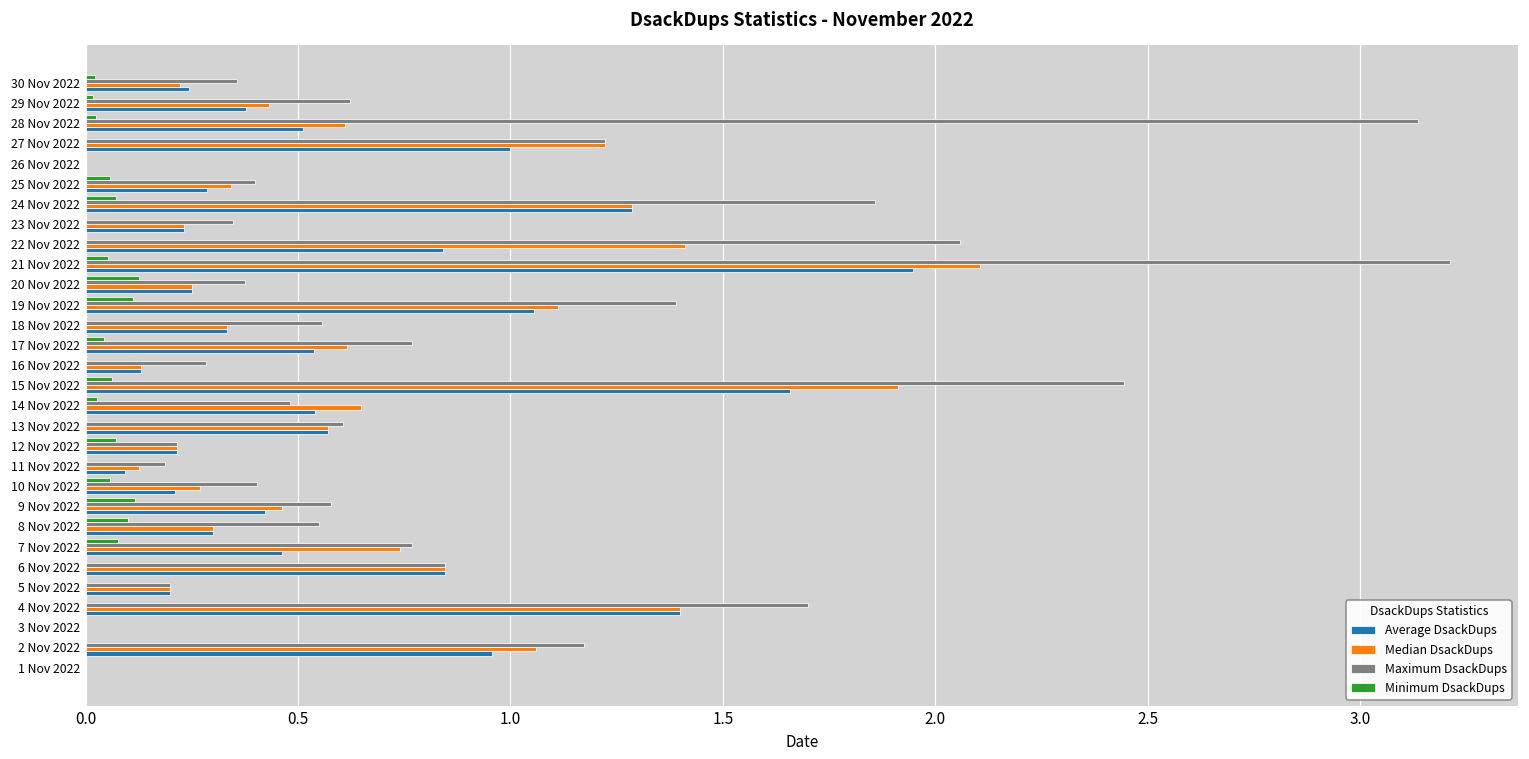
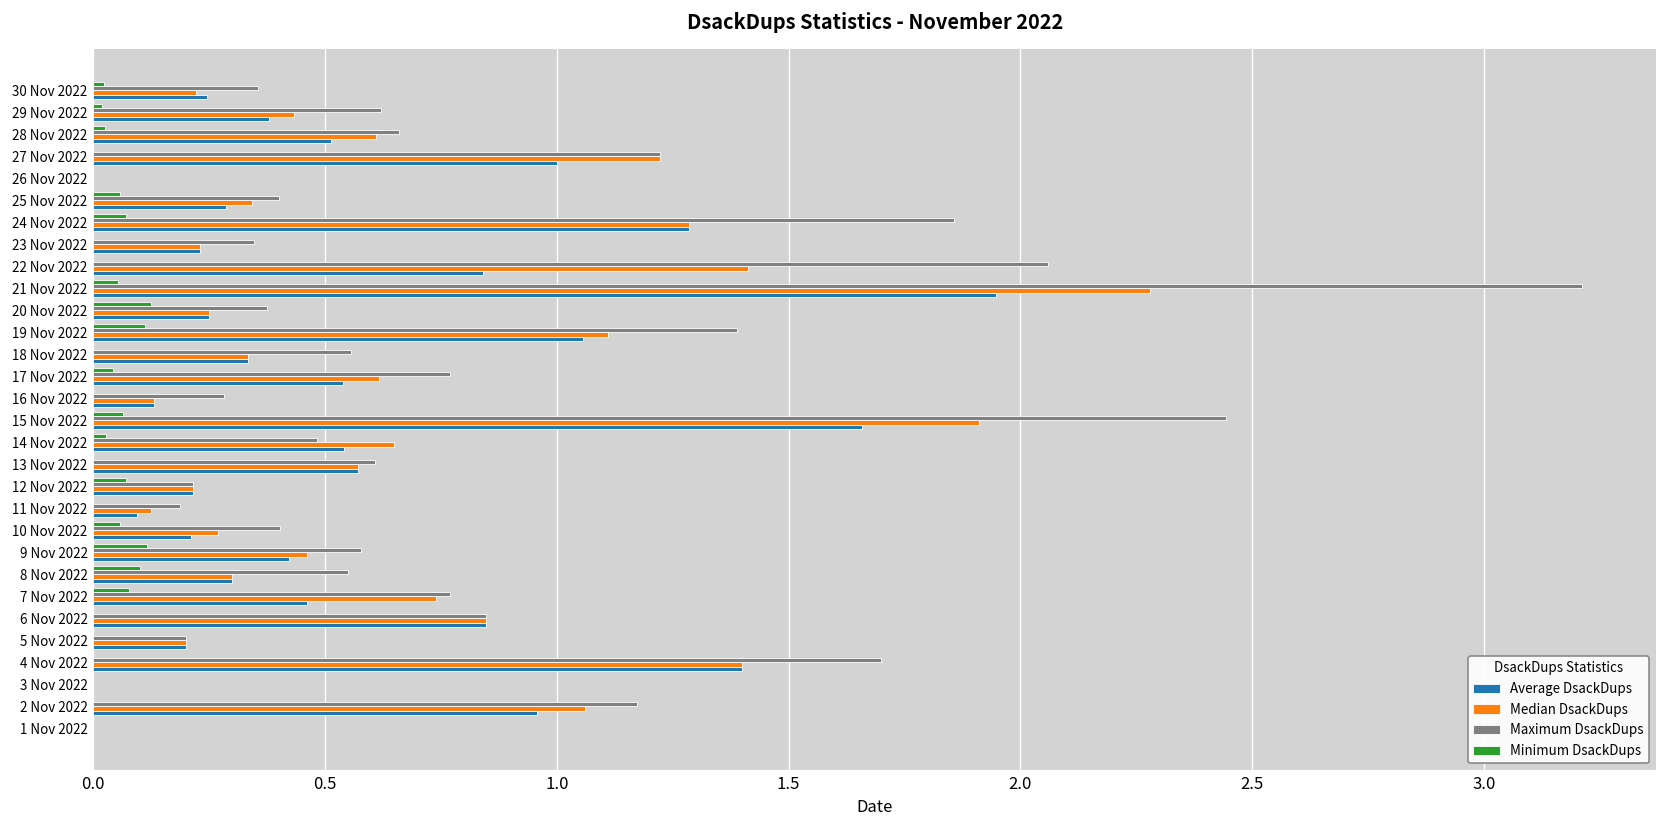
  {
    "Average DsackDups": {
      "30 Nov 2022": 0.24,
      "29 Nov 2022": 0.38,
      "28 Nov 2022": 0.51,
      "27 Nov 2022": 1.00,
      "26 Nov 2022": 0.00,
      "25 Nov 2022": 0.29,
      "24 Nov 2022": 1.29,
      "23 Nov 2022": 0.23,
      "22 Nov 2022": 0.84,
      "21 Nov 2022": 1.95,
      "20 Nov 2022": 0.25,
      "19 Nov 2022": 1.06,
      "18 Nov 2022": 0.33,
      "17 Nov 2022": 0.54,
      "16 Nov 2022": 0.13,
      "15 Nov 2022": 1.66,
      "14 Nov 2022": 0.54,
      "13 Nov 2022": 0.57,
      "12 Nov 2022": 0.21,
      "11 Nov 2022": 0.09,
      "10 Nov 2022": 0.21,
      "9 Nov 2022": 0.42,
      "8 Nov 2022": 0.30,
      "7 Nov 2022": 0.46,
      "6 Nov 2022": 0.85,
      "5 Nov 2022": 0.20,
      "4 Nov 2022": 1.40,
      "3 Nov 2022": 0.00,
      "2 Nov 2022": 0.96,
      "1 Nov 2022": 0.00
    },
    "Median DsackDups": {
      "30 Nov 2022": 0.22,
      "29 Nov 2022": 0.43,
      "28 Nov 2022": 0.61,
      "27 Nov 2022": 1.22,
      "26 Nov 2022": 0.00,
      "25 Nov 2022": 0.34,
      "24 Nov 2022": 1.29,
      "23 Nov 2022": 0.23,
      "22 Nov 2022": 1.41,
-     "21 Nov 2022": 2.11,
+     "21 Nov 2022": 2.28,
      "20 Nov 2022": 0.25,
      "19 Nov 2022": 1.11,
      "18 Nov 2022": 0.33,
      "17 Nov 2022": 0.62,
      "16 Nov 2022": 0.13,
      "15 Nov 2022": 1.91,
      "14 Nov 2022": 0.65,
      "13 Nov 2022": 0.57,
      "12 Nov 2022": 0.21,
      "11 Nov 2022": 0.13,
      "10 Nov 2022": 0.27,
      "9 Nov 2022": 0.46,
      "8 Nov 2022": 0.30,
      "7 Nov 2022": 0.74,
      "6 Nov 2022": 0.85,
      "5 Nov 2022": 0.20,
      "4 Nov 2022": 1.40,
      "3 Nov 2022": 0.00,
      "2 Nov 2022": 1.06,
      "1 Nov 2022": 0.00
    },
    "Maximum DsackDups": {
      "30 Nov 2022": 0.36,
      "29 Nov 2022": 0.62,
-     "28 Nov 2022": 3.14,
+     "28 Nov 2022": 0.66,
      "27 Nov 2022": 1.22,
      "26 Nov 2022": 0.00,
      "25 Nov 2022": 0.40,
      "24 Nov 2022": 1.86,
      "23 Nov 2022": 0.35,
      "22 Nov 2022": 2.06,
      "21 Nov 2022": 3.21,
      "20 Nov 2022": 0.38,
      "19 Nov 2022": 1.39,
      "18 Nov 2022": 0.56,
      "17 Nov 2022": 0.77,
      "16 Nov 2022": 0.28,
      "15 Nov 2022": 2.44,
      "14 Nov 2022": 0.48,
      "13 Nov 2022": 0.61,
      "12 Nov 2022": 0.21,
      "11 Nov 2022": 0.19,
      "10 Nov 2022": 0.40,
      "9 Nov 2022": 0.58,
      "8 Nov 2022": 0.55,
      "7 Nov 2022": 0.77,
      "6 Nov 2022": 0.85,
      "5 Nov 2022": 0.20,
      "4 Nov 2022": 1.70,
      "3 Nov 2022": 0.00,
      "2 Nov 2022": 1.17,
      "1 Nov 2022": 0.00
    },
    "Minimum DsackDups": {
      "30 Nov 2022": 0.02,
      "29 Nov 2022": 0.02,
      "28 Nov 2022": 0.02,
      "27 Nov 2022": 0.00,
      "26 Nov 2022": 0.00,
      "25 Nov 2022": 0.06,
      "24 Nov 2022": 0.07,
      "23 Nov 2022": 0.00,
      "22 Nov 2022": 0.00,
      "21 Nov 2022": 0.05,
      "20 Nov 2022": 0.13,
      "19 Nov 2022": 0.11,
      "18 Nov 2022": 0.00,
      "17 Nov 2022": 0.04,
      "16 Nov 2022": 0.00,
      "15 Nov 2022": 0.06,
      "14 Nov 2022": 0.03,
      "13 Nov 2022": 0.00,
      "12 Nov 2022": 0.07,
      "11 Nov 2022": 0.00,
      "10 Nov 2022": 0.06,
      "9 Nov 2022": 0.12,
      "8 Nov 2022": 0.10,
      "7 Nov 2022": 0.08,
      "6 Nov 2022": 0.00,
      "5 Nov 2022": 0.00,
      "4 Nov 2022": 0.00,
      "3 Nov 2022": 0.00,
      "2 Nov 2022": 0.00,
      "1 Nov 2022": 0.00
    }
  }
